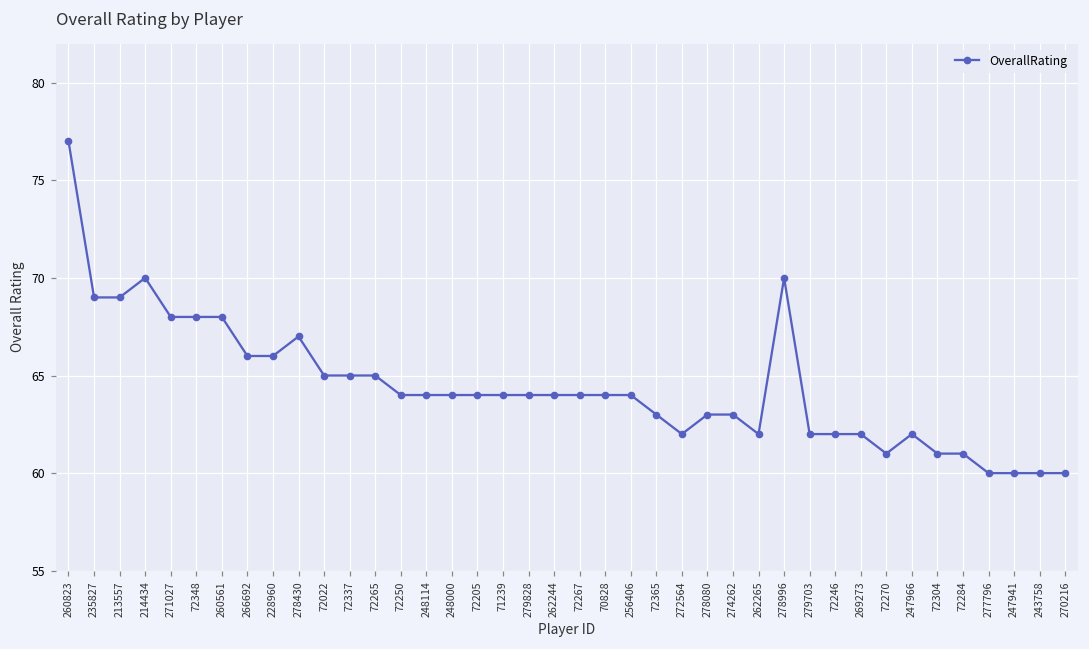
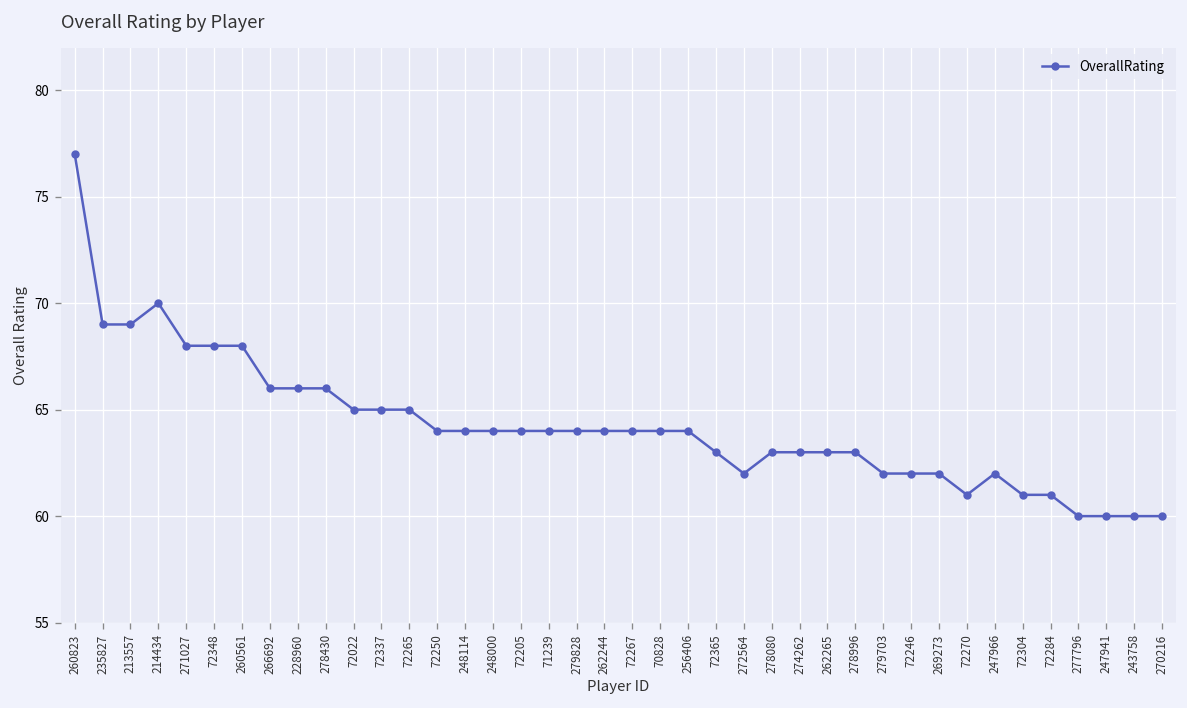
  {
    "260823": 77,
    "235827": 69,
    "213557": 69,
    "214434": 70,
    "271027": 68,
    "72348": 68,
    "260561": 68,
    "266692": 66,
    "228960": 66,
-   "278430": 67,
+   "278430": 66,
    "72022": 65,
    "72337": 65,
    "72265": 65,
    "72250": 64,
    "248114": 64,
    "248000": 64,
    "72205": 64,
    "71239": 64,
    "279828": 64,
    "262244": 64,
    "72267": 64,
    "70828": 64,
    "256406": 64,
    "72365": 63,
    "272564": 62,
    "278080": 63,
    "274262": 63,
-   "262265": 62,
-   "278996": 70,
+   "262265": 63,
+   "278996": 63,
    "279703": 62,
    "72246": 62,
    "269273": 62,
    "72270": 61,
    "247966": 62,
    "72304": 61,
    "72284": 61,
    "277796": 60,
    "247941": 60,
    "243758": 60,
    "270216": 60
  }
